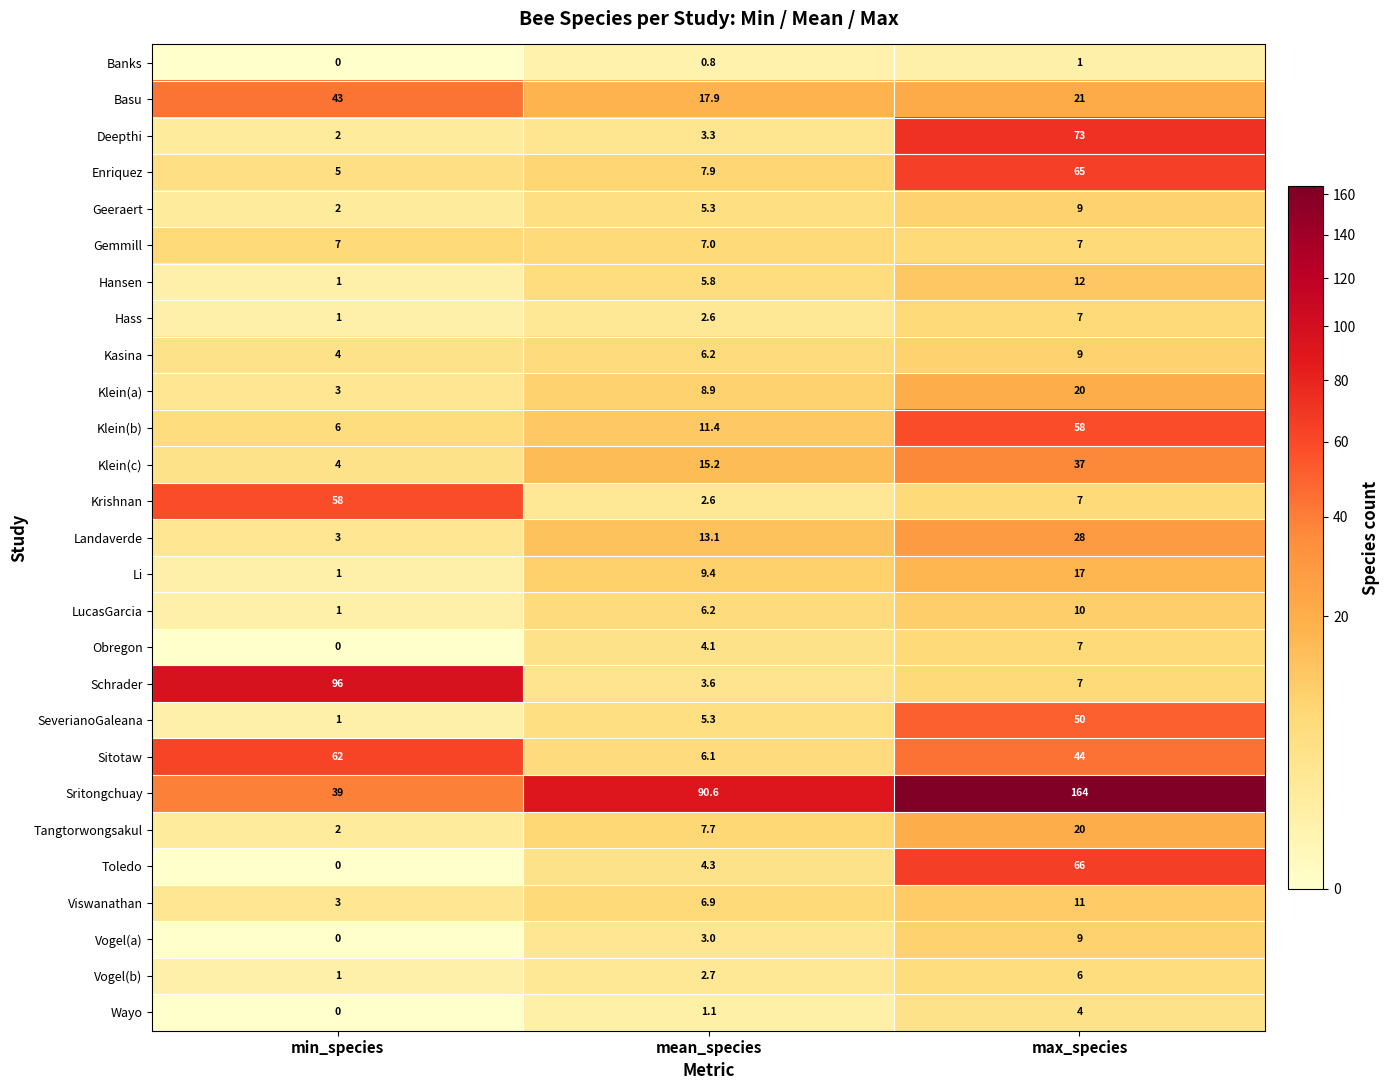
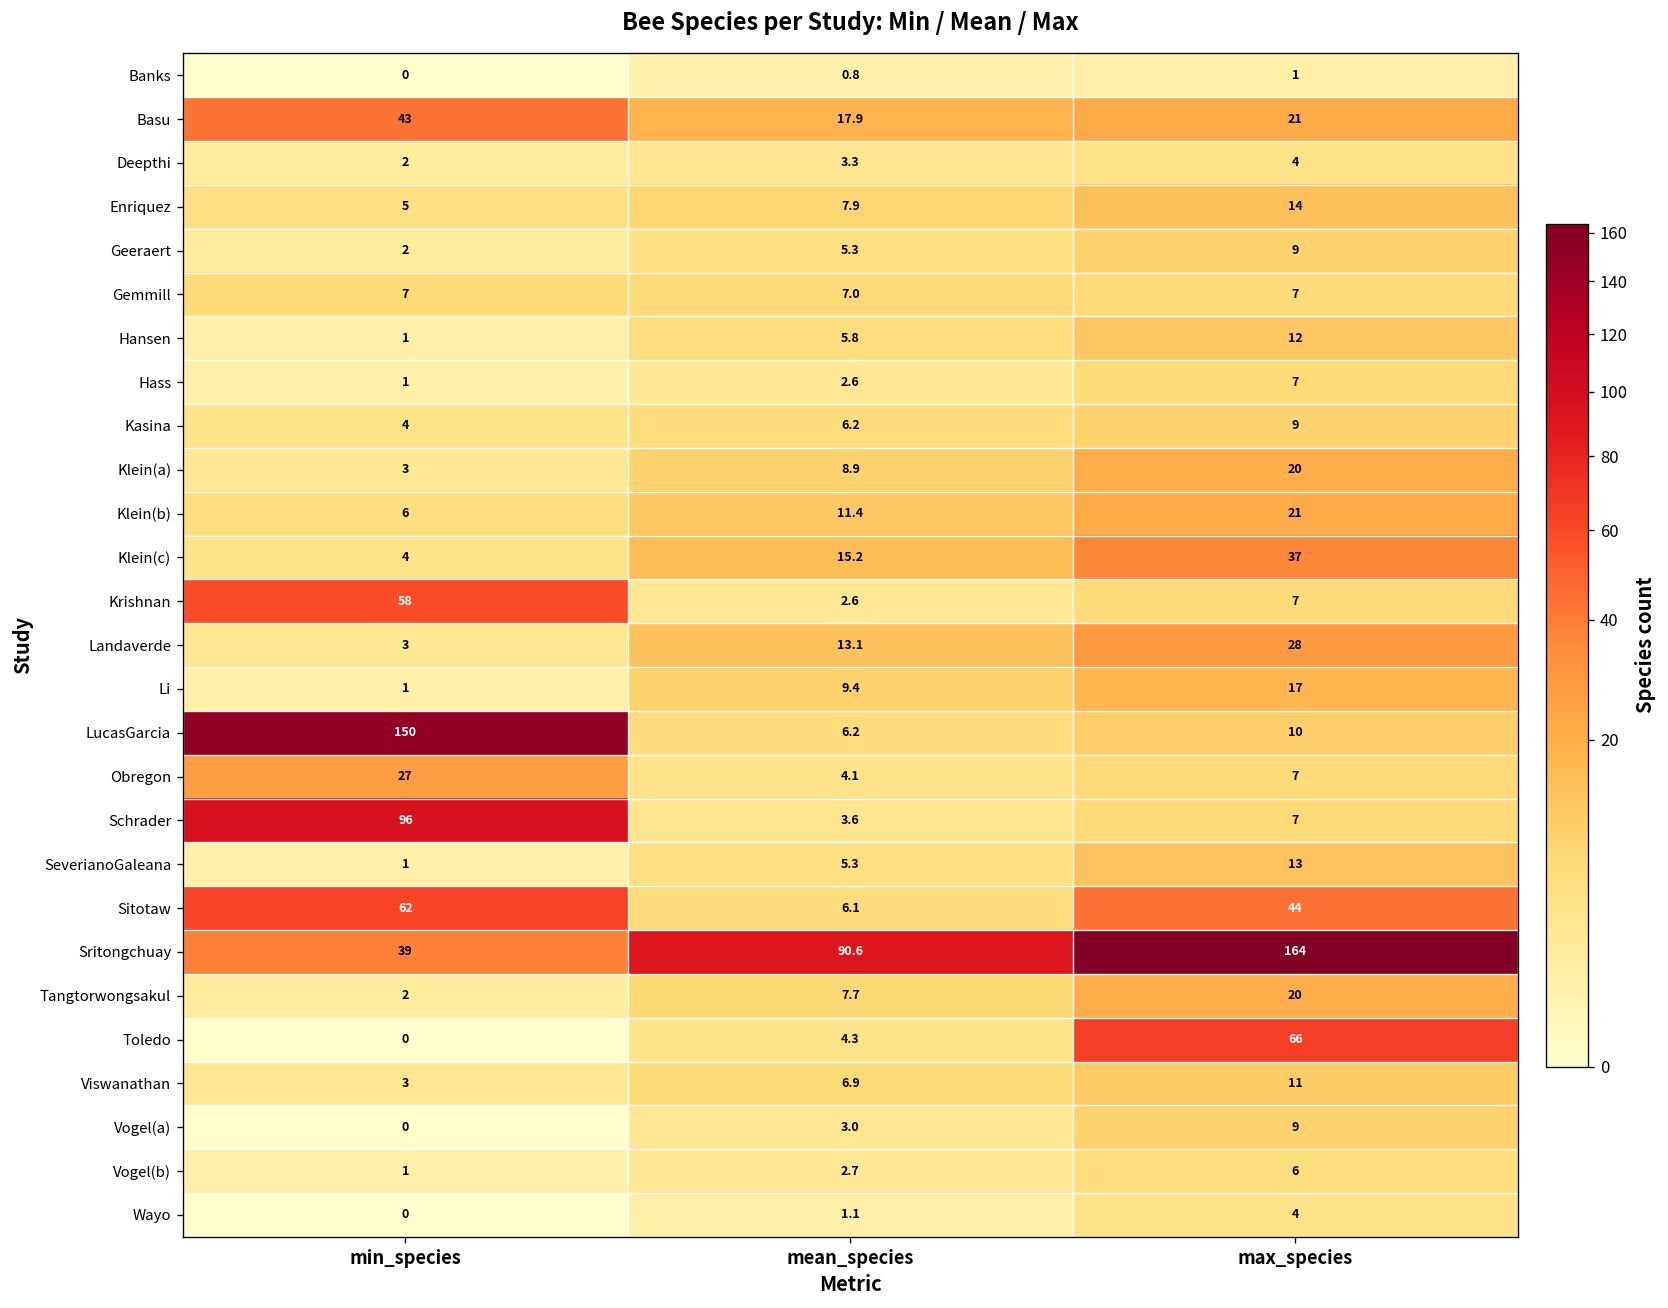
  {
    "Banks": {
      "min_species": 0,
      "mean_species": 0.8,
      "max_species": 1
    },
    "Basu": {
      "min_species": 43,
      "mean_species": 17.9,
      "max_species": 21
    },
    "Deepthi": {
      "min_species": 2,
      "mean_species": 3.3,
-     "max_species": 73
+     "max_species": 4
    },
    "Enriquez": {
      "min_species": 5,
      "mean_species": 7.9,
-     "max_species": 65
+     "max_species": 14
    },
    "Geeraert": {
      "min_species": 2,
      "mean_species": 5.3,
      "max_species": 9
    },
    "Gemmill": {
      "min_species": 7,
      "mean_species": 7.0,
      "max_species": 7
    },
    "Hansen": {
      "min_species": 1,
      "mean_species": 5.8,
      "max_species": 12
    },
    "Hass": {
      "min_species": 1,
      "mean_species": 2.6,
      "max_species": 7
    },
    "Kasina": {
      "min_species": 4,
      "mean_species": 6.2,
      "max_species": 9
    },
    "Klein(a)": {
      "min_species": 3,
      "mean_species": 8.9,
      "max_species": 20
    },
    "Klein(b)": {
      "min_species": 6,
      "mean_species": 11.4,
-     "max_species": 58
+     "max_species": 21
    },
    "Klein(c)": {
      "min_species": 4,
      "mean_species": 15.2,
      "max_species": 37
    },
    "Krishnan": {
      "min_species": 58,
      "mean_species": 2.6,
      "max_species": 7
    },
    "Landaverde": {
      "min_species": 3,
      "mean_species": 13.1,
      "max_species": 28
    },
    "Li": {
      "min_species": 1,
      "mean_species": 9.4,
      "max_species": 17
    },
    "LucasGarcia": {
-     "min_species": 1,
+     "min_species": 150,
      "mean_species": 6.2,
      "max_species": 10
    },
    "Obregon": {
-     "min_species": 0,
+     "min_species": 27,
      "mean_species": 4.1,
      "max_species": 7
    },
    "Schrader": {
      "min_species": 96,
      "mean_species": 3.6,
      "max_species": 7
    },
    "SeverianoGaleana": {
      "min_species": 1,
      "mean_species": 5.3,
-     "max_species": 50
+     "max_species": 13
    },
    "Sitotaw": {
      "min_species": 62,
      "mean_species": 6.1,
      "max_species": 44
    },
    "Sritongchuay": {
      "min_species": 39,
      "mean_species": 90.6,
      "max_species": 164
    },
    "Tangtorwongsakul": {
      "min_species": 2,
      "mean_species": 7.7,
      "max_species": 20
    },
    "Toledo": {
      "min_species": 0,
      "mean_species": 4.3,
      "max_species": 66
    },
    "Viswanathan": {
      "min_species": 3,
      "mean_species": 6.9,
      "max_species": 11
    },
    "Vogel(a)": {
      "min_species": 0,
      "mean_species": 3.0,
      "max_species": 9
    },
    "Vogel(b)": {
      "min_species": 1,
      "mean_species": 2.7,
      "max_species": 6
    },
    "Wayo": {
      "min_species": 0,
      "mean_species": 1.1,
      "max_species": 4
    }
  }
